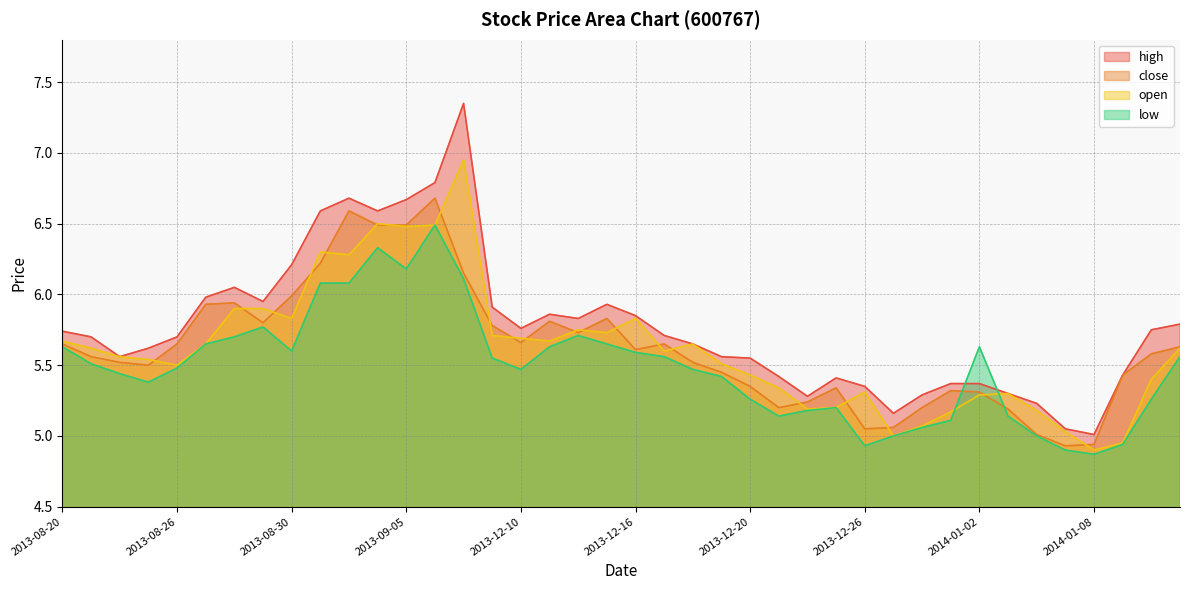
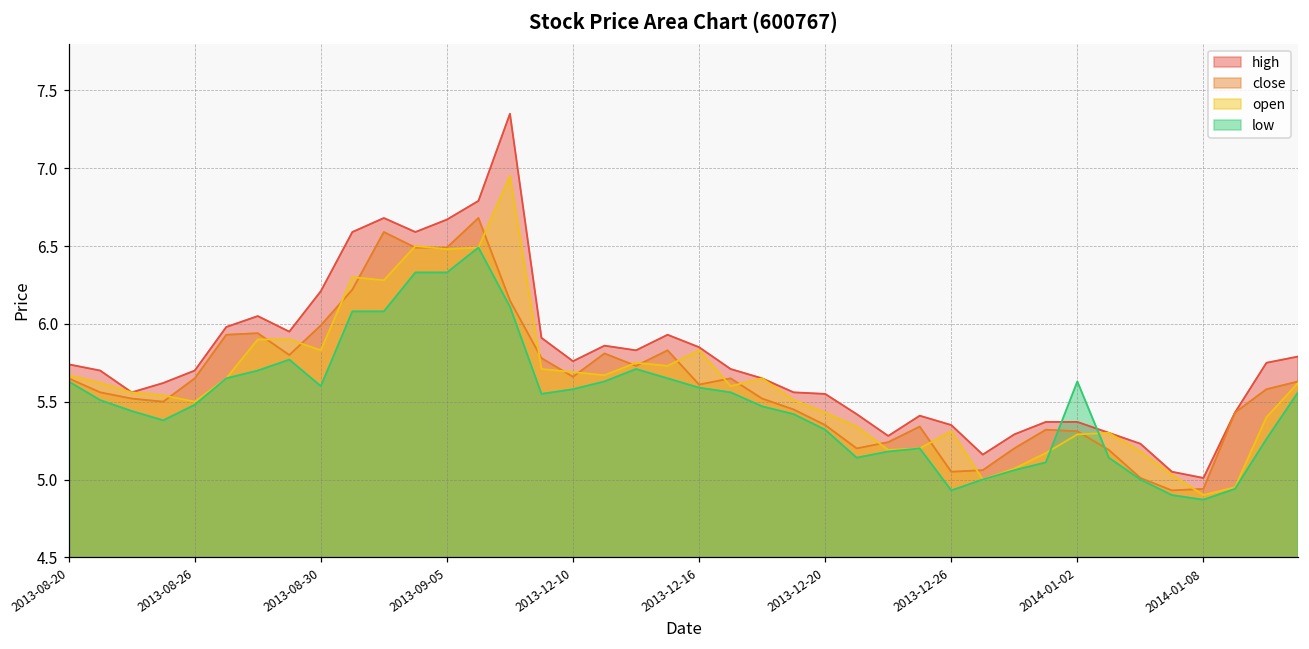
  {
    "low": {
      "2013-08-20": 5.63,
      "2013-08-26": 5.48,
      "2013-08-30": 5.60,
-     "2013-09-05": 6.18,
-     "2013-12-10": 5.47,
+     "2013-09-05": 6.33,
+     "2013-12-10": 5.58,
      "2013-12-16": 5.59,
-     "2013-12-20": 5.26,
+     "2013-12-20": 5.32,
      "2013-12-26": 4.93,
      "2014-01-02": 5.63,
      "2014-01-08": 4.87
    }
  }
